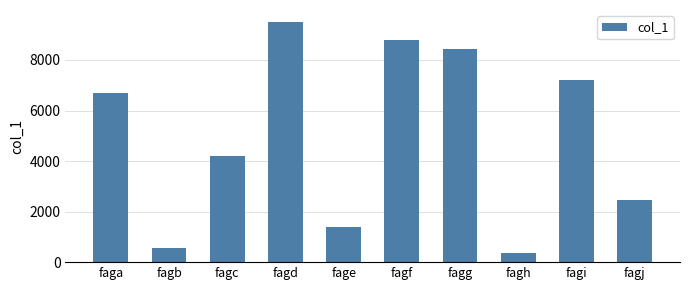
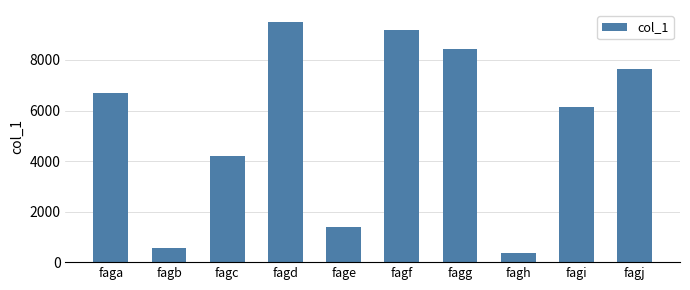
  {
    "faga": 6700,
    "fagb": 600,
    "fagc": 4200,
    "fagd": 9500,
    "fage": 1400,
-   "fagf": 8800,
+   "fagf": 9200,
    "fagg": 8400,
    "fagh": 400,
-   "fagi": 7200,
-   "fagj": 2500
+   "fagi": 6100,
+   "fagj": 7600
  }
